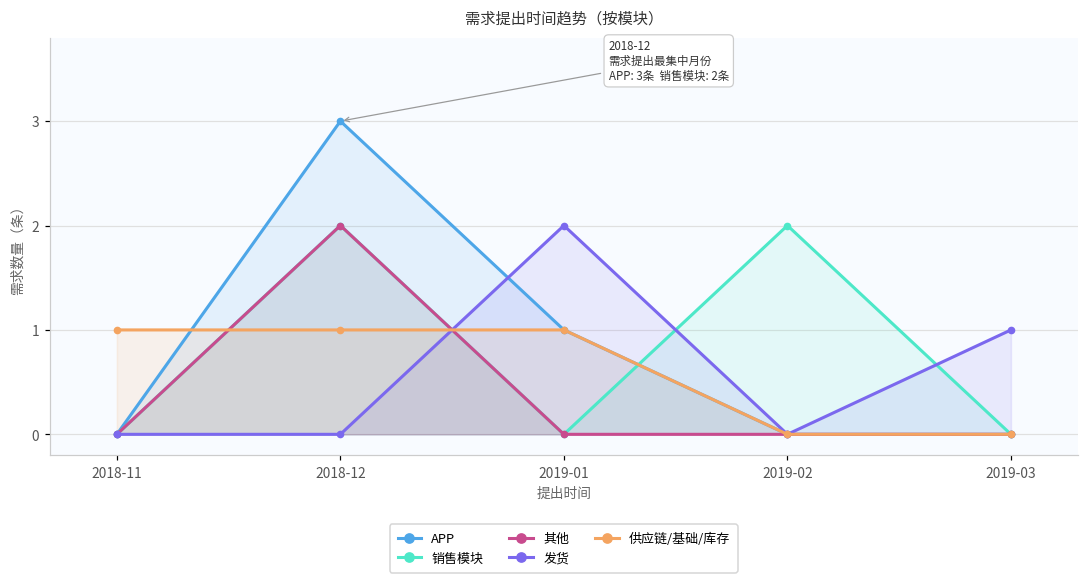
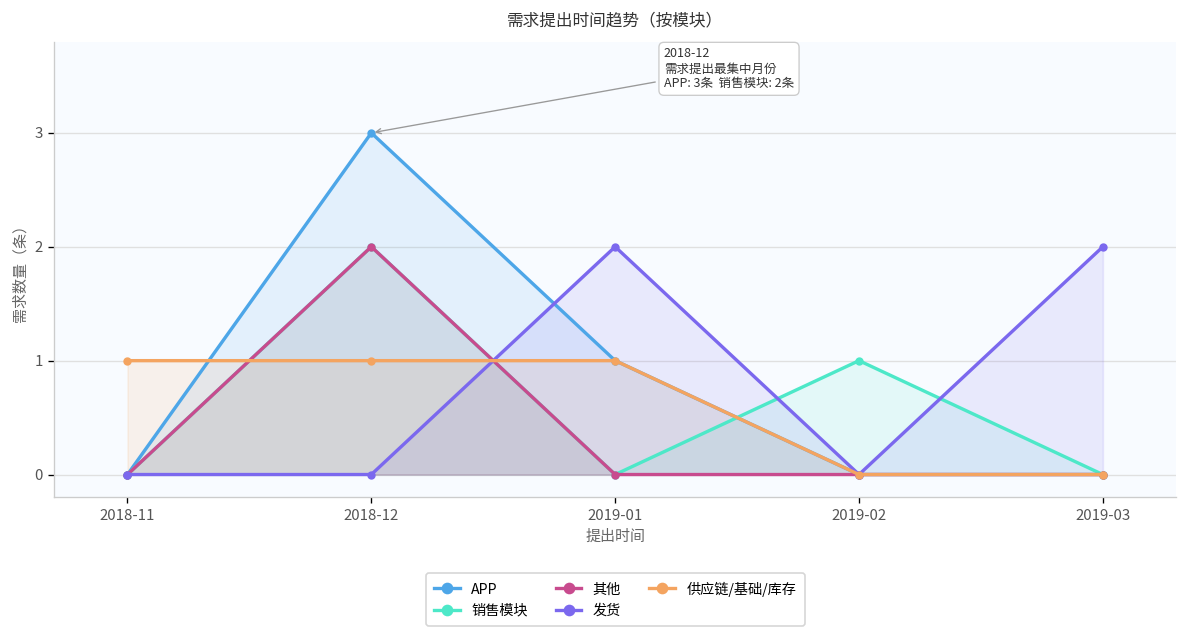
  {
    "销售模块": {
-     "2019-02": 2
+     "2019-02": 1
    },
    "发货": {
      "2018-12": 0,
      "2019-01": 2,
-     "2019-03": 1
+     "2019-03": 2
    },
    "供应链/基础/库存": {
      "2018-11": 1,
      "2018-12": 1
    }
  }
